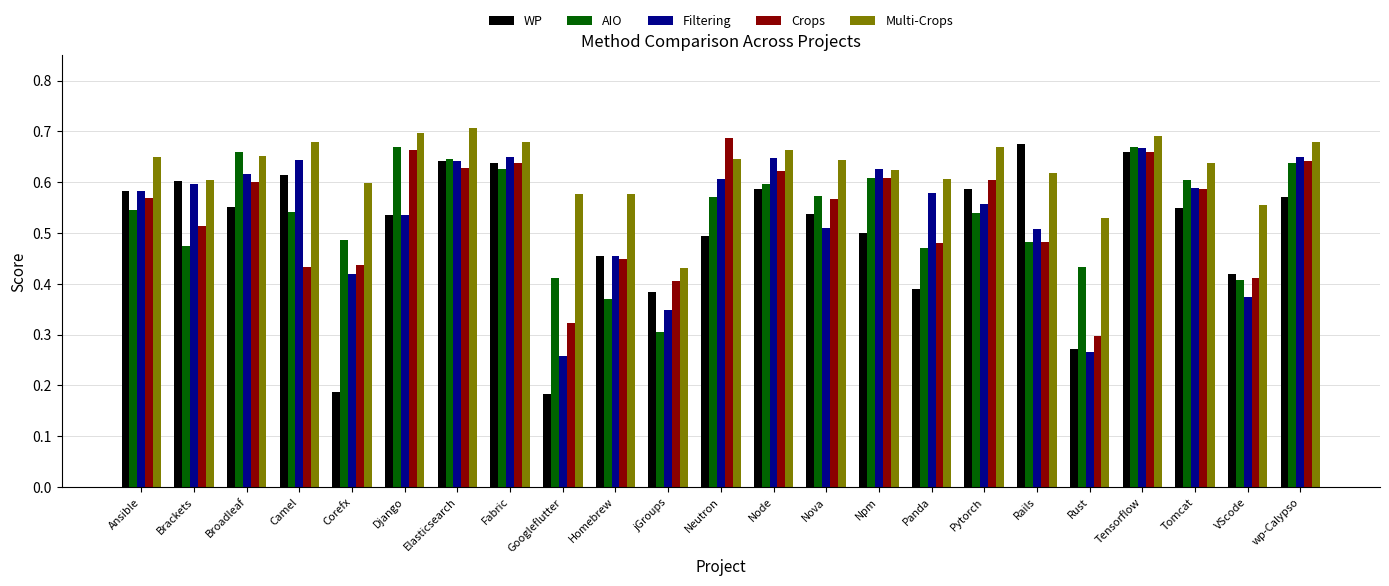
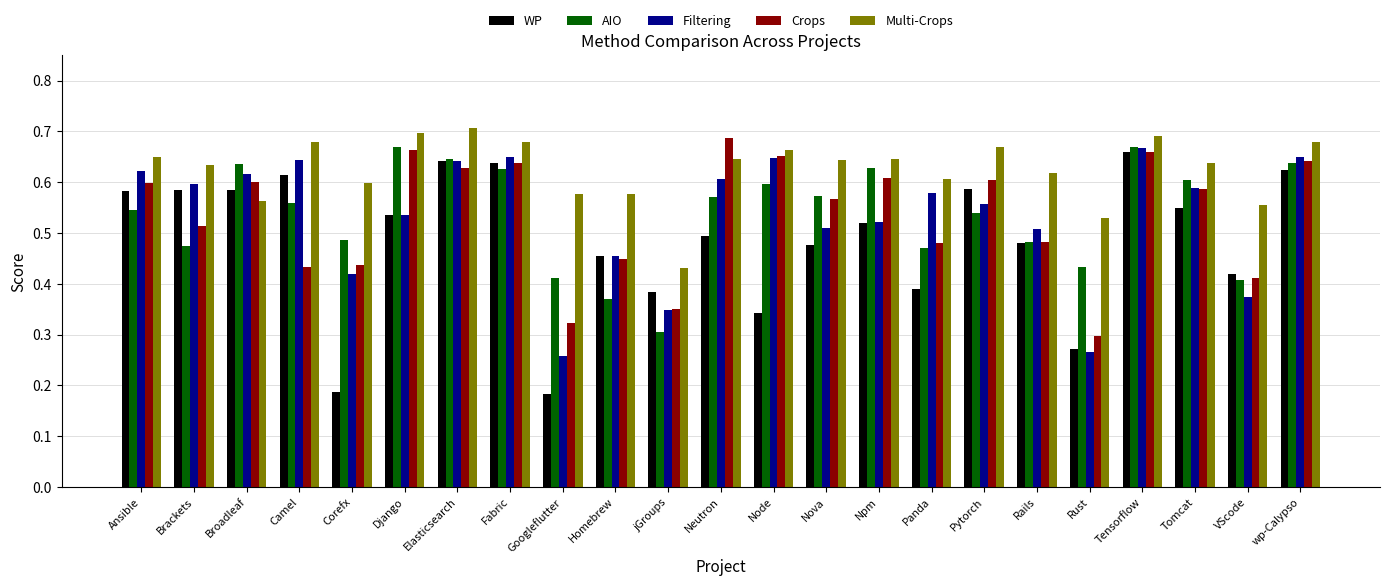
  {
    "WP": {
      "Ansible": 0.58,
-     "Brackets": 0.60,
-     "Broadleaf": 0.55,
+     "Brackets": 0.59,
+     "Broadleaf": 0.58,
      "Camel": 0.61,
      "Corefx": 0.19,
      "Django": 0.54,
      "Elasticsearch": 0.64,
      "Fabric": 0.64,
      "Googleflutter": 0.18,
      "Homebrew": 0.46,
      "jGroups": 0.38,
      "Neutron": 0.49,
-     "Node": 0.59,
-     "Nova": 0.54,
-     "Npm": 0.50,
+     "Node": 0.34,
+     "Nova": 0.48,
+     "Npm": 0.52,
      "Panda": 0.39,
      "Pytorch": 0.59,
-     "Rails": 0.68,
+     "Rails": 0.48,
      "Rust": 0.27,
      "Tensorflow": 0.66,
      "Tomcat": 0.55,
      "VScode": 0.42,
-     "wp-Calypso": 0.57
+     "wp-Calypso": 0.62
    },
    "AIO": {
      "Ansible": 0.55,
      "Brackets": 0.48,
-     "Broadleaf": 0.66,
-     "Camel": 0.54,
+     "Broadleaf": 0.64,
+     "Camel": 0.56,
      "Corefx": 0.49,
      "Django": 0.67,
      "Elasticsearch": 0.65,
      "Fabric": 0.63,
      "Googleflutter": 0.41,
      "Homebrew": 0.37,
      "jGroups": 0.31,
      "Neutron": 0.57,
      "Node": 0.60,
      "Nova": 0.57,
-     "Npm": 0.61,
+     "Npm": 0.63,
      "Panda": 0.47,
      "Pytorch": 0.54,
      "Rails": 0.48,
      "Rust": 0.43,
      "Tensorflow": 0.67,
      "Tomcat": 0.60,
      "VScode": 0.41,
      "wp-Calypso": 0.64
    },
    "Filtering": {
-     "Ansible": 0.58,
+     "Ansible": 0.62,
      "Brackets": 0.60,
      "Broadleaf": 0.62,
      "Camel": 0.64,
      "Corefx": 0.42,
      "Django": 0.54,
      "Elasticsearch": 0.64,
      "Fabric": 0.65,
      "Googleflutter": 0.26,
      "Homebrew": 0.46,
      "jGroups": 0.35,
      "Neutron": 0.61,
      "Node": 0.65,
      "Nova": 0.51,
-     "Npm": 0.63,
+     "Npm": 0.52,
      "Panda": 0.58,
      "Pytorch": 0.56,
      "Rails": 0.51,
      "Rust": 0.27,
      "Tensorflow": 0.67,
      "Tomcat": 0.59,
      "VScode": 0.37,
      "wp-Calypso": 0.65
    },
    "Crops": {
-     "Ansible": 0.57,
+     "Ansible": 0.60,
      "Brackets": 0.51,
      "Broadleaf": 0.60,
      "Camel": 0.43,
      "Corefx": 0.44,
      "Django": 0.66,
      "Elasticsearch": 0.63,
      "Fabric": 0.64,
      "Googleflutter": 0.32,
      "Homebrew": 0.45,
-     "jGroups": 0.41,
+     "jGroups": 0.35,
      "Neutron": 0.69,
-     "Node": 0.62,
+     "Node": 0.65,
      "Nova": 0.57,
      "Npm": 0.61,
      "Panda": 0.48,
      "Pytorch": 0.61,
      "Rails": 0.48,
      "Rust": 0.30,
      "Tensorflow": 0.66,
      "Tomcat": 0.59,
      "VScode": 0.41,
      "wp-Calypso": 0.64
    },
    "Multi-Crops": {
      "Ansible": 0.65,
-     "Brackets": 0.60,
-     "Broadleaf": 0.65,
+     "Brackets": 0.63,
+     "Broadleaf": 0.56,
      "Camel": 0.68,
      "Corefx": 0.60,
      "Django": 0.70,
      "Elasticsearch": 0.71,
      "Fabric": 0.68,
      "Googleflutter": 0.58,
      "Homebrew": 0.58,
      "jGroups": 0.43,
      "Neutron": 0.65,
      "Node": 0.66,
      "Nova": 0.64,
-     "Npm": 0.62,
+     "Npm": 0.65,
      "Panda": 0.61,
      "Pytorch": 0.67,
      "Rails": 0.62,
      "Rust": 0.53,
      "Tensorflow": 0.69,
      "Tomcat": 0.64,
      "VScode": 0.56,
      "wp-Calypso": 0.68
    }
  }
